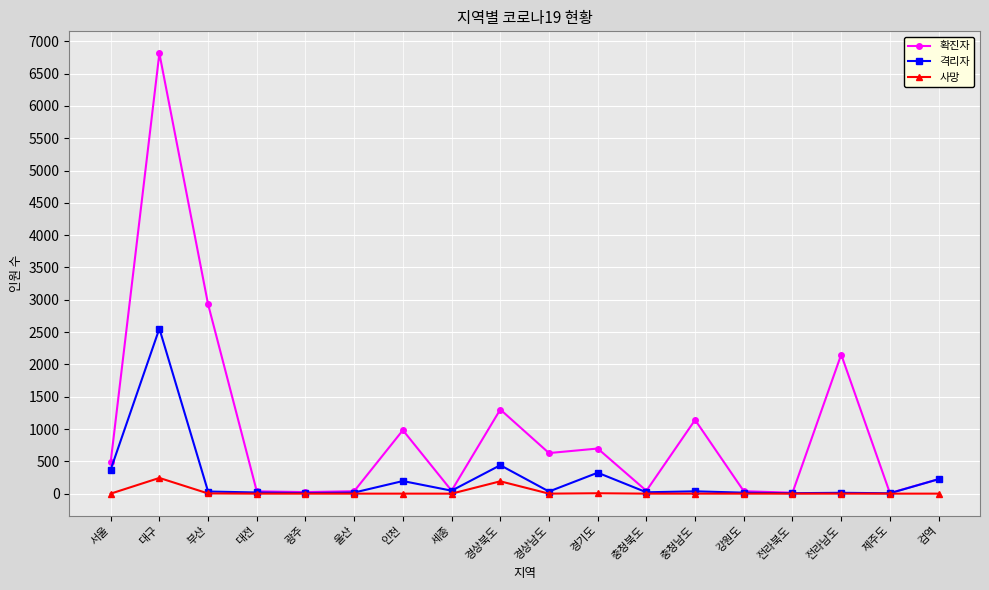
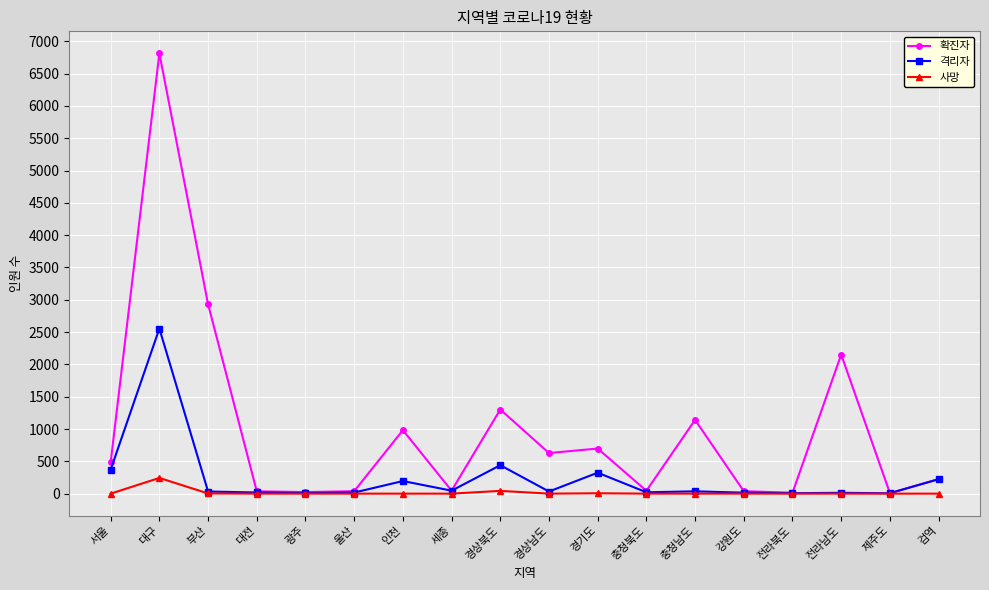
  {
    "확진자": {
      "서울": 500,
      "대구": 6800,
      "부산": 2900,
      "인천": 1000,
      "경상북도": 1300,
      "경상남도": 600,
      "경기도": 700,
      "충청남도": 1100,
      "전라남도": 2200
    },
    "격리자": {
      "서울": 400,
      "대구": 2600,
      "인천": 200,
      "경상북도": 400,
      "경기도": 300
    },
    "사망": {
      "서울": 0,
      "대구": 200,
      "인천": 0,
      "세종": 0,
-     "경상북도": 200,
+     "경상북도": 0,
      "경기도": 0,
      "검역": 0
    }
  }
